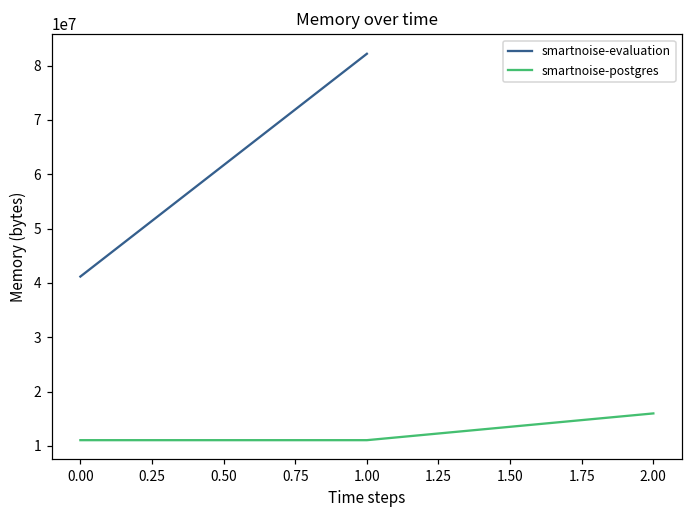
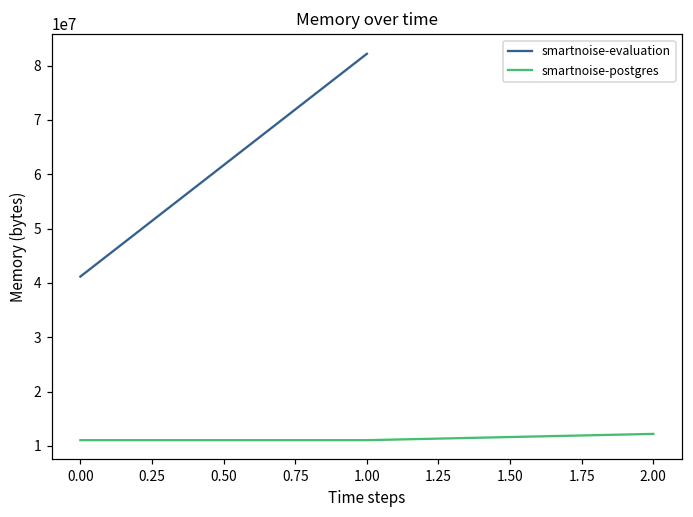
  {
    "smartnoise-evaluation": {
      "0.00": 41000000,
      "1.00": 82000000
    },
    "smartnoise-postgres": {
      "0.00": 11000000,
      "1.00": 11000000,
-     "2.00": 16000000
+     "2.00": 12000000
    }
  }
